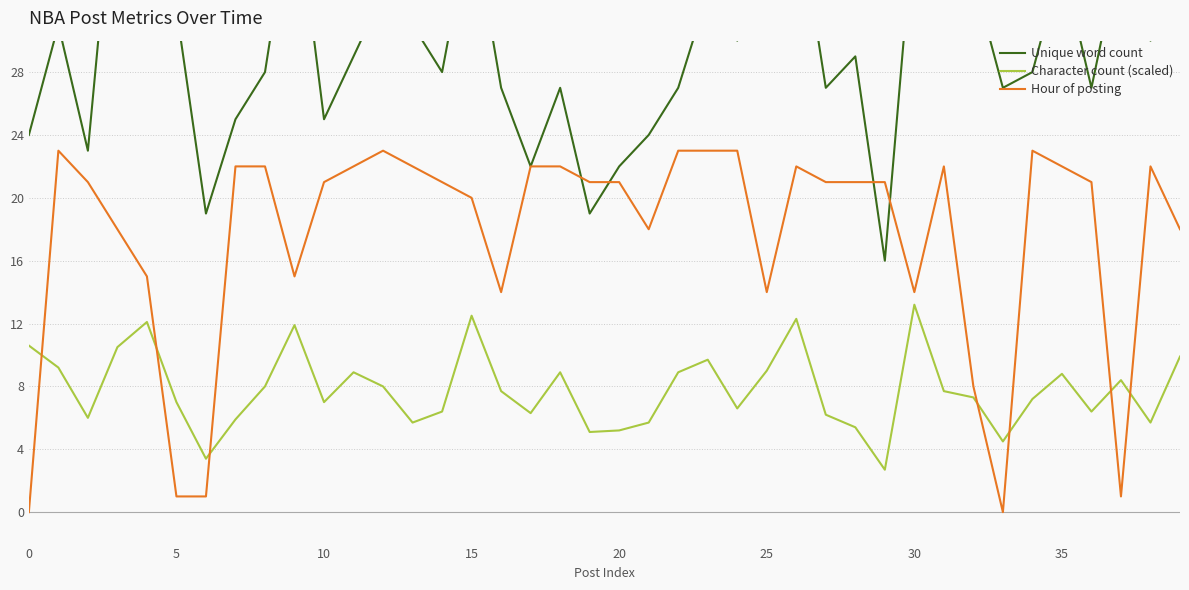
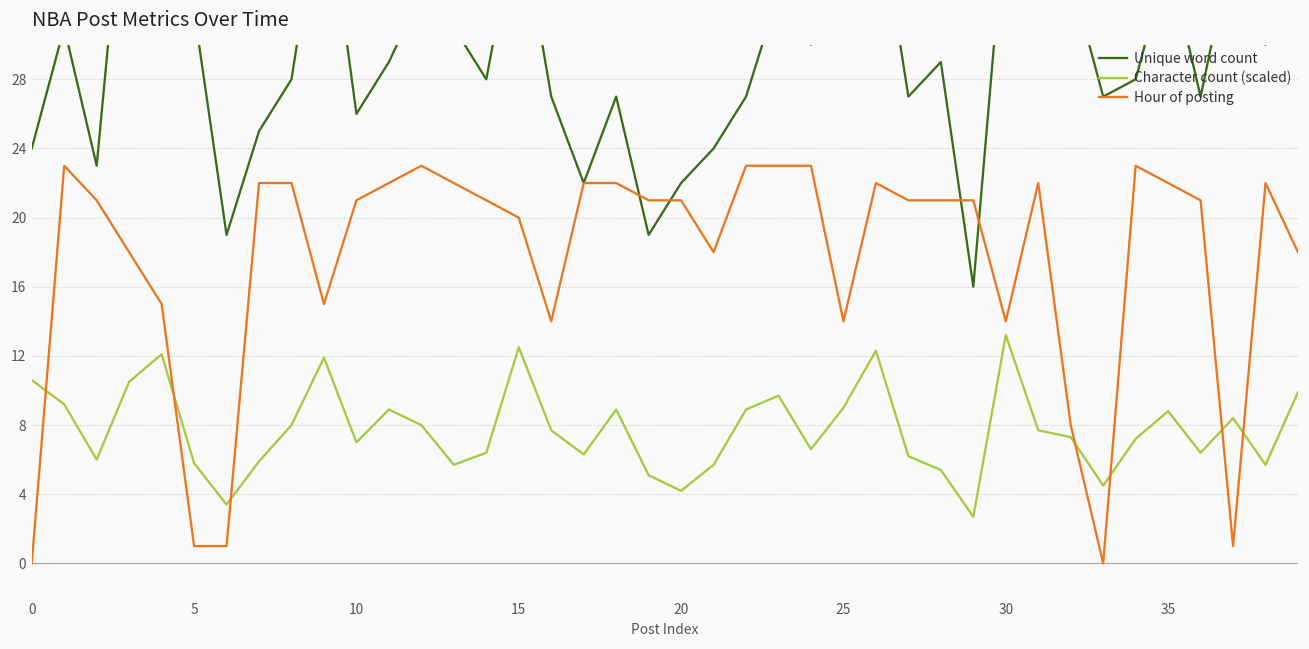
  {
    "Unique word count": {
      "0": 24,
-     "10": 25,
+     "10": 26,
      "20": 22
    },
    "Character count (scaled)": {
      "0": 10.6,
-     "5": 7.0,
+     "5": 5.8,
      "10": 7.0,
      "15": 12.5,
-     "20": 5.2,
+     "20": 4.2,
      "25": 9.0,
      "30": 13.2,
      "35": 8.8
    },
    "Hour of posting": {
      "0": 0.0,
      "5": 1.0,
      "10": 21.0,
      "15": 20.0,
      "20": 21.0,
      "25": 14.0,
      "30": 14.0,
      "35": 22.0
    }
  }
